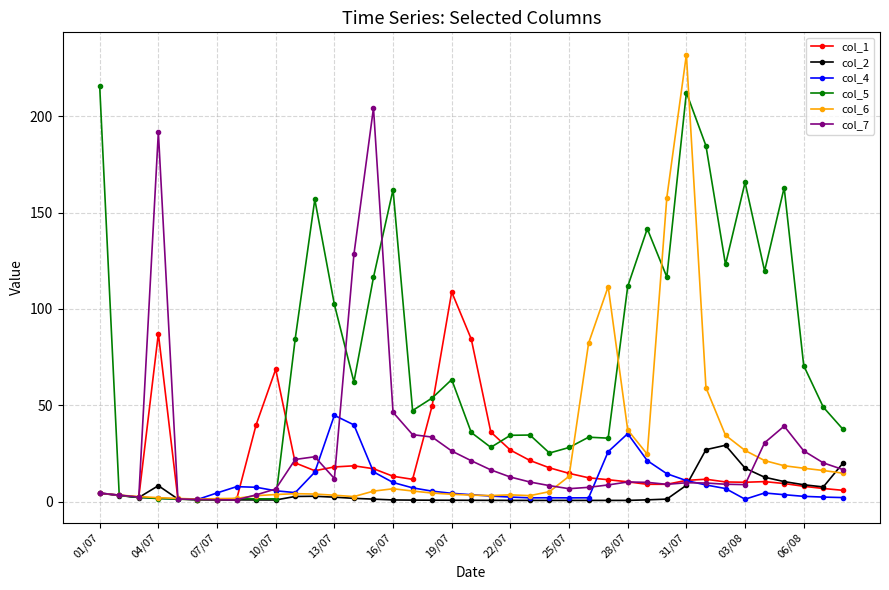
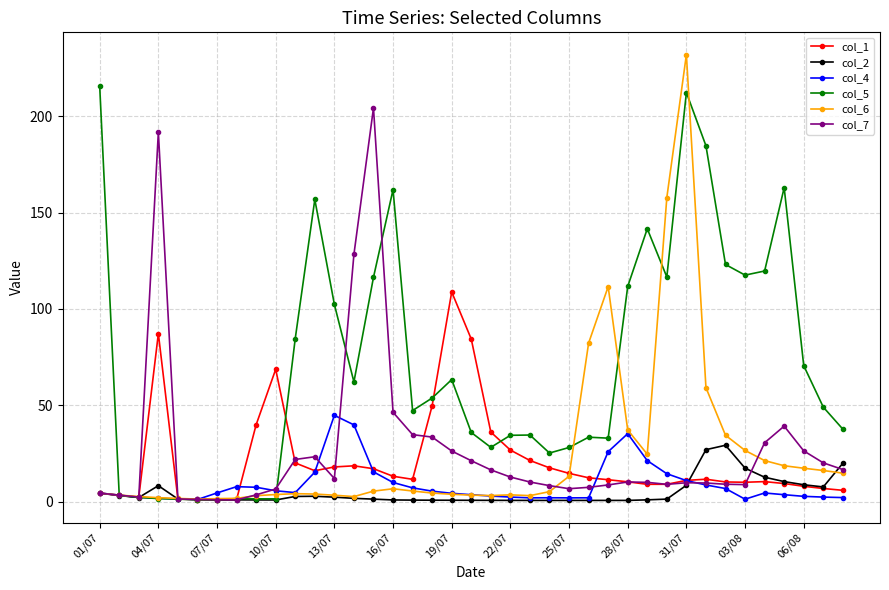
  {
    "col_1": {
      "04/07": 87,
      "10/07": 69,
      "13/07": 18,
      "16/07": 13,
      "19/07": 109,
      "22/07": 27,
      "25/07": 15
    },
    "col_2": {
      "04/07": 8,
      "16/07": 1,
      "19/07": 1,
      "22/07": 1,
      "28/07": 1,
      "31/07": 8,
      "03/08": 17
    },
    "col_4": {
      "07/07": 4,
      "13/07": 45,
      "16/07": 10,
      "28/07": 35,
      "03/08": 1,
      "06/08": 3
    },
    "col_5": {
      "01/07": 216,
      "13/07": 102,
      "16/07": 162,
      "19/07": 63,
      "22/07": 34,
      "25/07": 28,
      "28/07": 112,
      "31/07": 212,
-     "03/08": 166,
+     "03/08": 118,
      "06/08": 71
    },
    "col_6": {
      "10/07": 4,
      "16/07": 7,
      "25/07": 13,
      "28/07": 37,
      "31/07": 232,
      "03/08": 27,
      "06/08": 17
    },
    "col_7": {
      "04/07": 192,
      "13/07": 12,
      "16/07": 46,
      "19/07": 26,
      "22/07": 13,
      "25/07": 7,
      "06/08": 26
    }
  }
